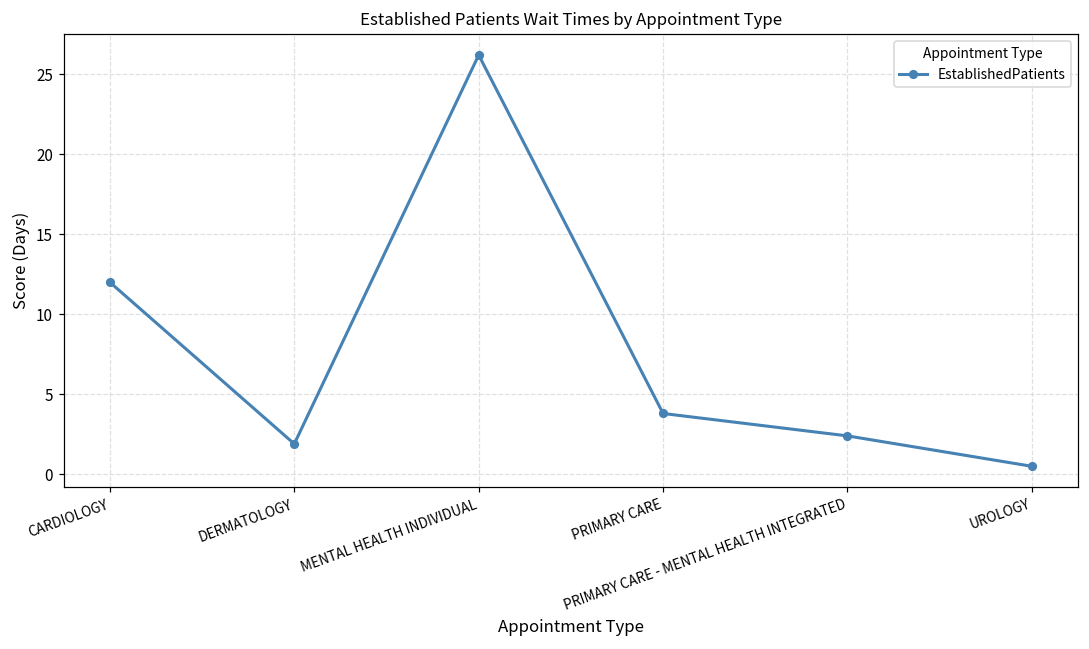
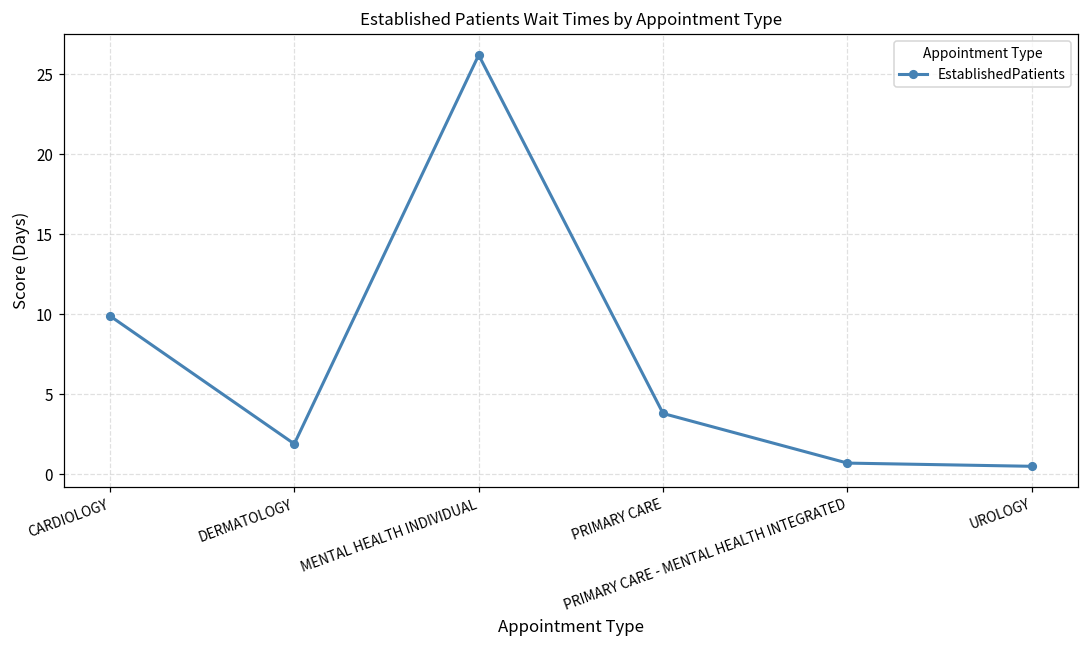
  {
-   "CARDIOLOGY": 12.0,
+   "CARDIOLOGY": 9.9,
    "DERMATOLOGY": 1.9,
    "MENTAL HEALTH INDIVIDUAL": 26.2,
    "PRIMARY CARE": 3.8,
-   "PRIMARY CARE - MENTAL HEALTH INTEGRATED": 2.4,
+   "PRIMARY CARE - MENTAL HEALTH INTEGRATED": 0.7,
    "UROLOGY": 0.5
  }
